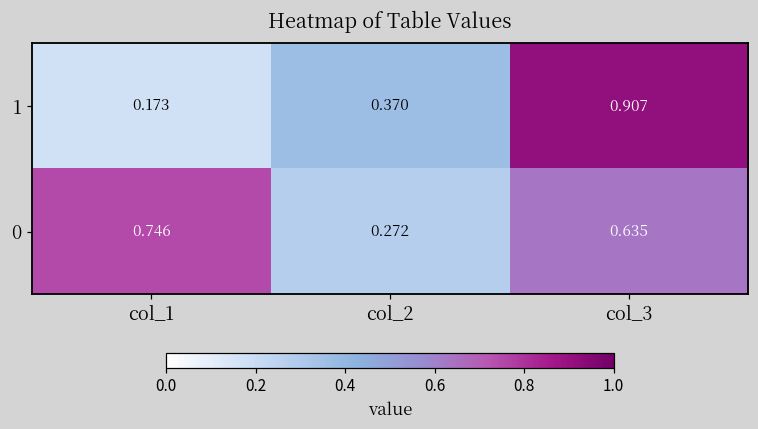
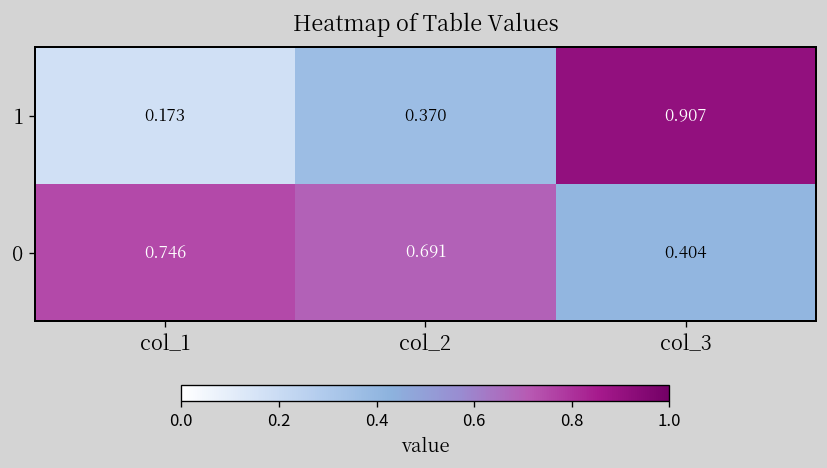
  {
    "1": {
      "col_1": 0.173,
      "col_2": 0.370,
      "col_3": 0.907
    },
    "0": {
      "col_1": 0.746,
-     "col_2": 0.272,
-     "col_3": 0.635
+     "col_2": 0.691,
+     "col_3": 0.404
    }
  }
